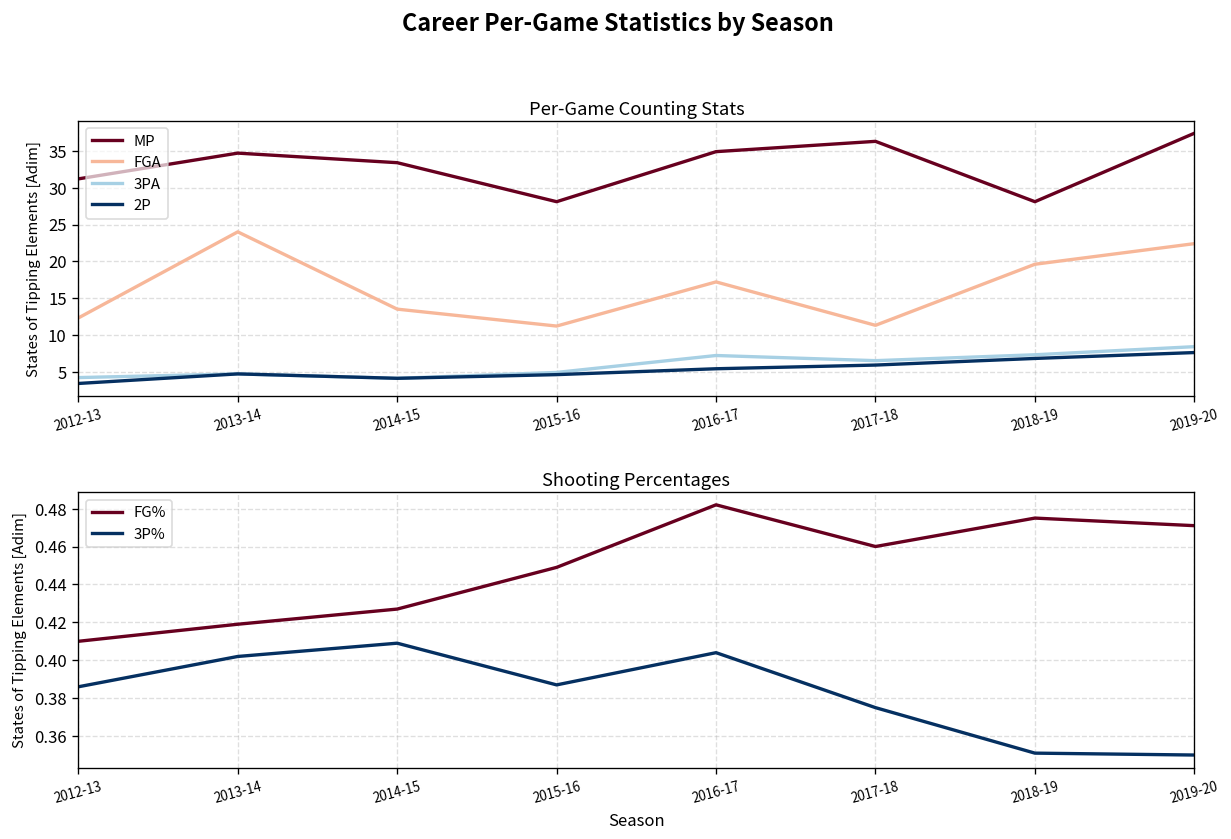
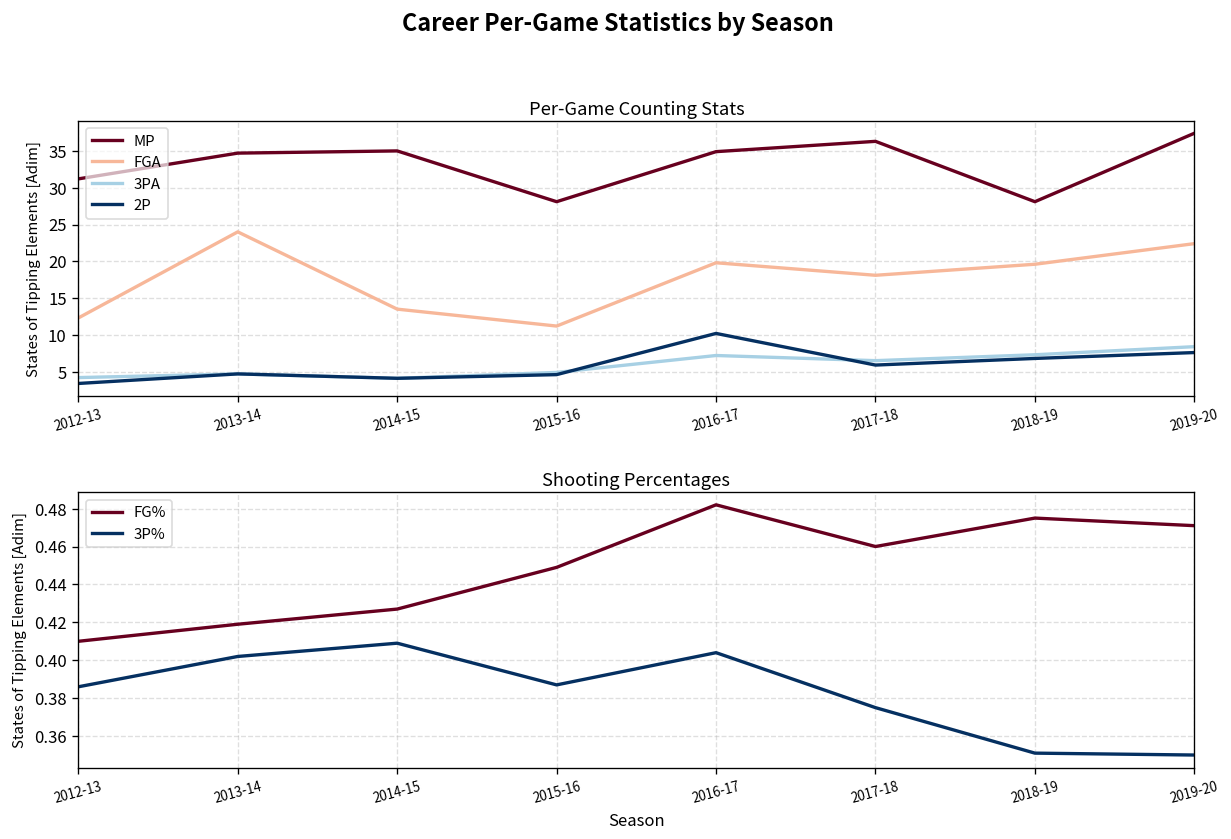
  {
    "Per-Game Counting Stats": {
      "MP": {
        "2012-13": 31,
        "2013-14": 35,
-       "2014-15": 33,
+       "2014-15": 35,
        "2015-16": 28,
        "2016-17": 35,
        "2017-18": 36,
        "2018-19": 28,
        "2019-20": 37
      },
      "FGA": {
        "2012-13": 12,
        "2013-14": 24,
        "2014-15": 14,
        "2015-16": 11,
-       "2016-17": 17,
-       "2017-18": 11,
+       "2016-17": 20,
+       "2017-18": 18,
        "2018-19": 20,
        "2019-20": 22
      },
      "3PA": {
        "2012-13": 4,
        "2016-17": 7,
        "2017-18": 7,
        "2018-19": 7,
        "2019-20": 8
      },
      "2P": {
        "2012-13": 3,
-       "2016-17": 5,
+       "2016-17": 10,
        "2017-18": 6,
        "2018-19": 7,
        "2019-20": 8
      }
    },
    "Shooting Percentages": {
      "FG%": {
        "2012-13": 0.410,
        "2013-14": 0.419,
        "2014-15": 0.427,
        "2015-16": 0.449,
        "2016-17": 0.482,
        "2017-18": 0.460,
        "2018-19": 0.475,
        "2019-20": 0.471
      },
      "3P%": {
        "2012-13": 0.386,
        "2013-14": 0.402,
        "2014-15": 0.409,
        "2015-16": 0.387,
        "2016-17": 0.404,
        "2017-18": 0.375,
        "2018-19": 0.351,
        "2019-20": 0.350
      }
    }
  }
